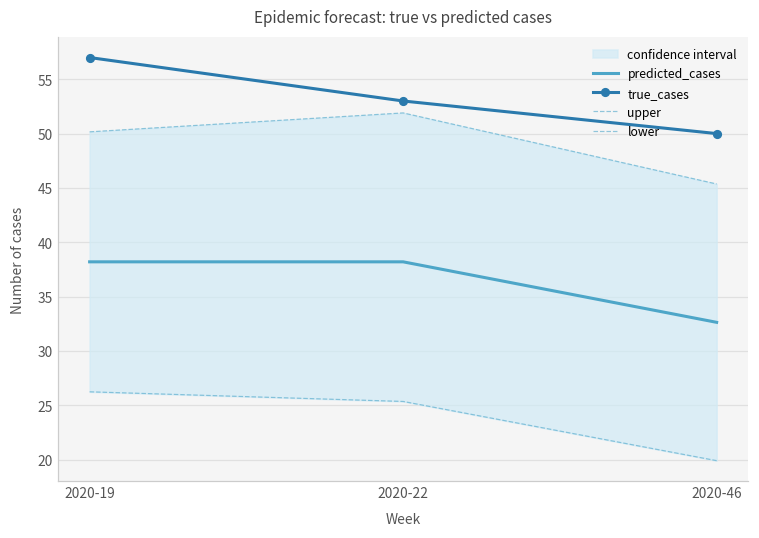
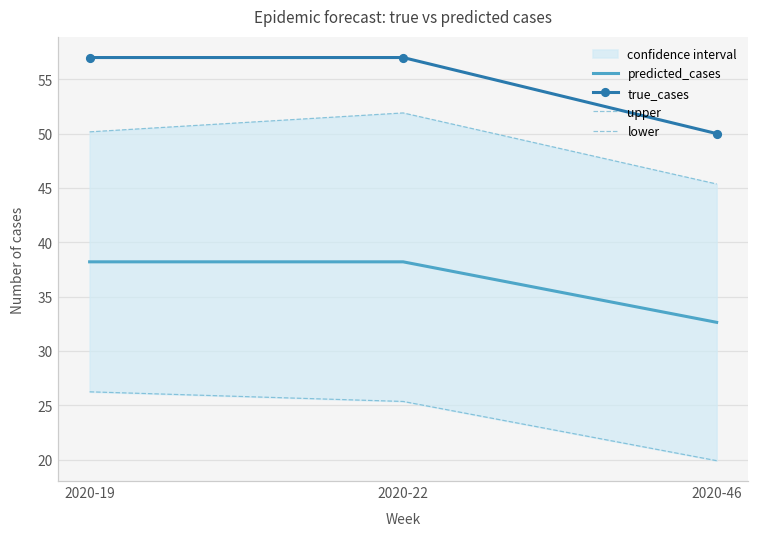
  {
    "true_cases": {
      "2020-19": 57,
-     "2020-22": 53,
+     "2020-22": 57,
      "2020-46": 50
    },
    "confidence interval": {
      "2020-19": 50,
      "2020-22": 52,
      "2020-46": 45
    }
  }
